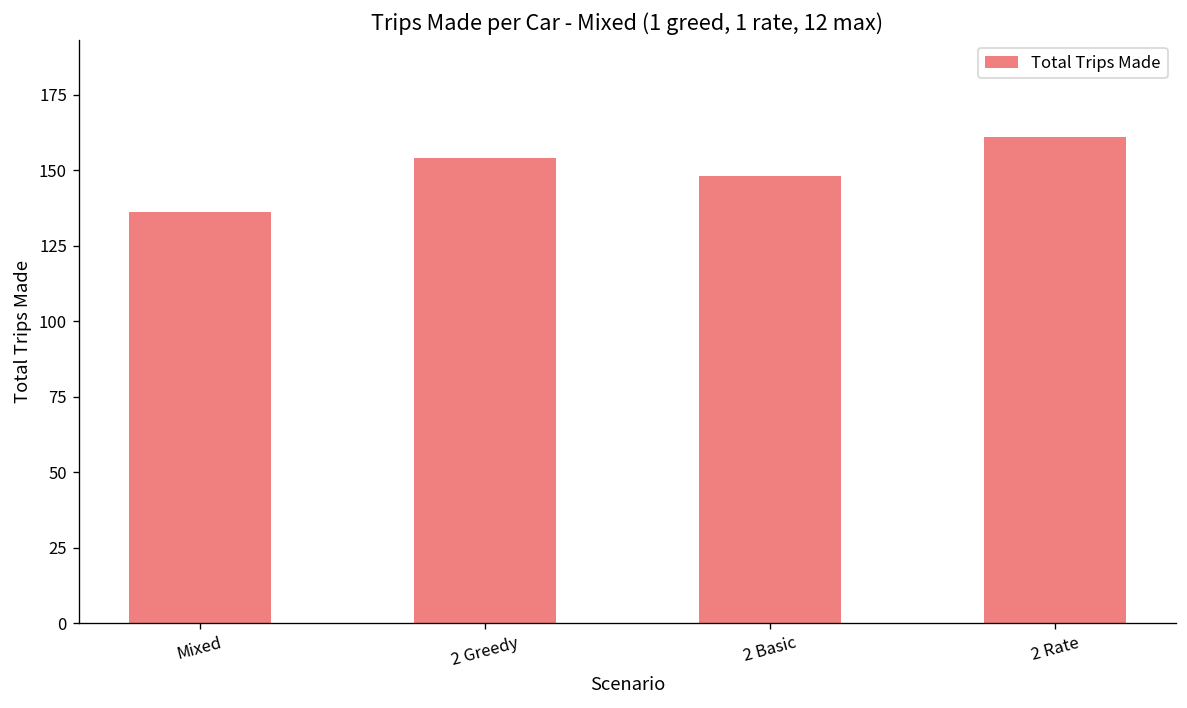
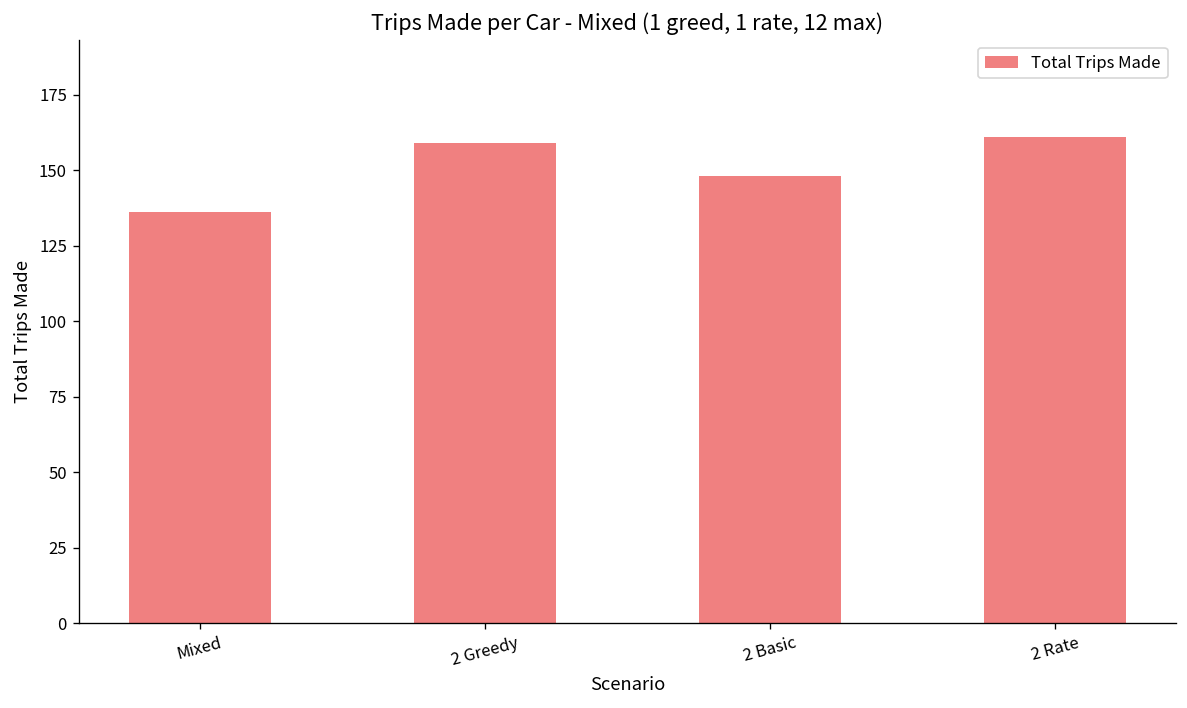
  {
    "Mixed": 136,
-   "2 Greedy": 154,
+   "2 Greedy": 159,
    "2 Basic": 148,
    "2 Rate": 161
  }
